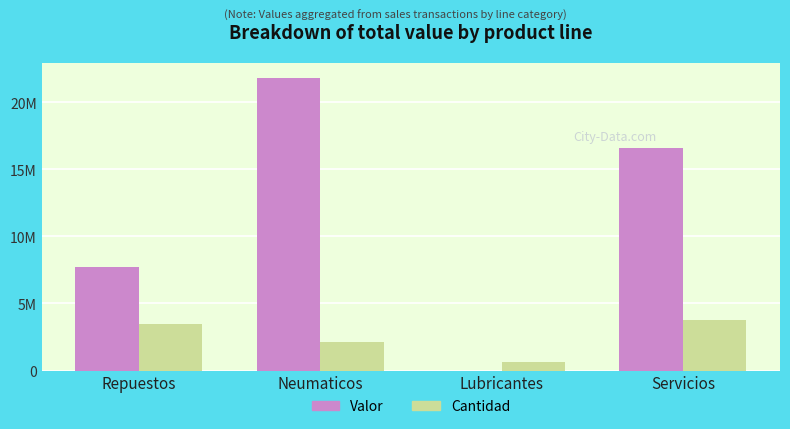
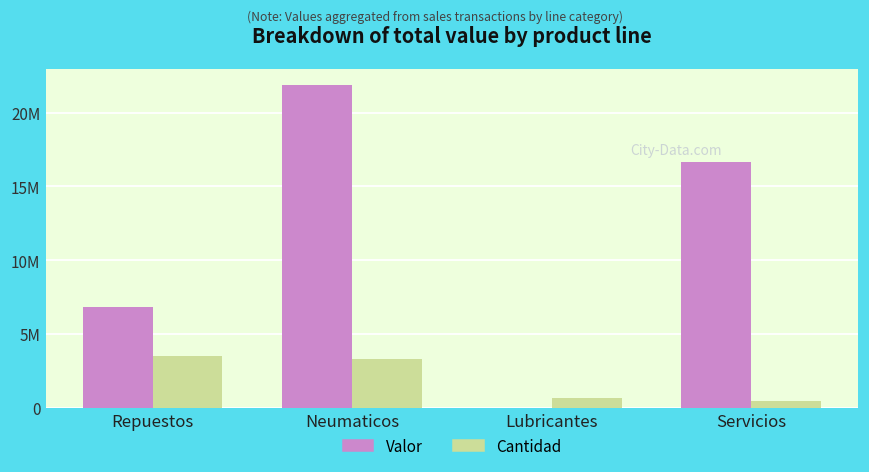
  {
    "Valor": {
-     "Repuestos": 7800000,
+     "Repuestos": 6900000,
      "Neumaticos": 21800000,
      "Lubricantes": 0,
      "Servicios": 16600000
    },
    "Cantidad": {
      "Repuestos": 3500000,
-     "Neumaticos": 2100000,
+     "Neumaticos": 3300000,
      "Lubricantes": 700000,
-     "Servicios": 3800000
+     "Servicios": 400000
    }
  }
